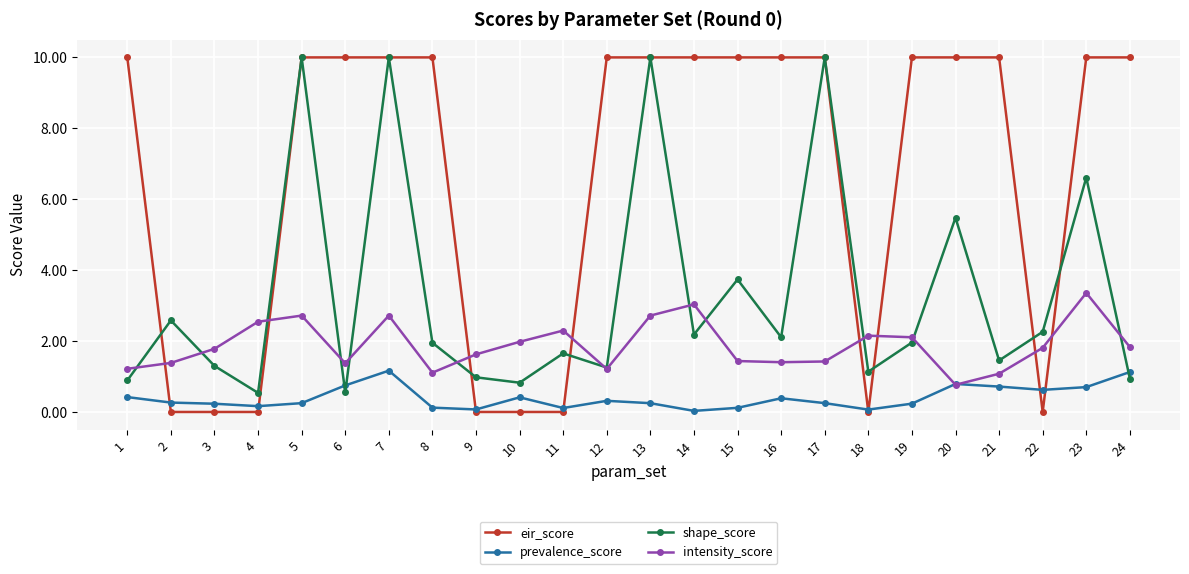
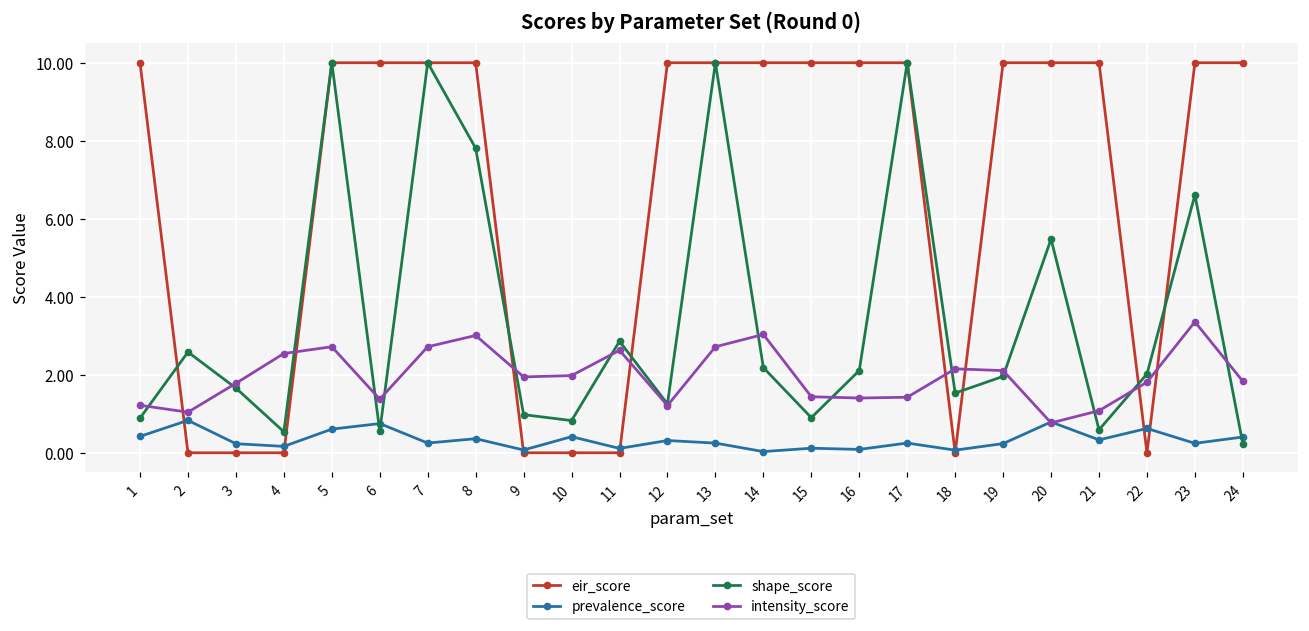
  {
    "eir_score": {
      "1": 10.0,
      "2": 0.0,
      "3": 0.0,
      "4": 0.0,
      "6": 10.0,
      "8": 10.0,
      "10": 0.0,
      "11": 0.0,
      "12": 10.0,
      "14": 10.0,
      "15": 10.0,
      "16": 10.0,
      "19": 10.0,
      "20": 10.0,
      "21": 10.0,
      "22": 0.0,
      "23": 10.0,
      "24": 10.0
    },
    "prevalence_score": {
      "1": 0.4,
-     "2": 0.3,
+     "2": 0.8,
      "3": 0.2,
      "4": 0.2,
-     "5": 0.2,
+     "5": 0.6,
      "6": 0.7,
-     "7": 1.2,
-     "8": 0.1,
+     "7": 0.2,
+     "8": 0.4,
      "10": 0.4,
      "11": 0.1,
      "12": 0.3,
      "13": 0.2,
      "14": 0.0,
      "15": 0.1,
-     "16": 0.4,
+     "16": 0.1,
      "17": 0.2,
      "19": 0.2,
-     "21": 0.7,
+     "21": 0.3,
      "22": 0.6,
-     "23": 0.7,
-     "24": 1.1
+     "23": 0.2,
+     "24": 0.4
    },
    "shape_score": {
      "1": 0.9,
      "2": 2.6,
-     "3": 1.3,
+     "3": 1.7,
      "4": 0.5,
      "6": 0.6,
-     "8": 2.0,
+     "8": 7.8,
      "9": 1.0,
      "10": 0.8,
-     "11": 1.7,
+     "11": 2.9,
      "14": 2.2,
-     "15": 3.7,
+     "15": 0.9,
      "16": 2.1,
-     "18": 1.1,
+     "18": 1.5,
      "19": 2.0,
      "20": 5.5,
-     "21": 1.5,
-     "22": 2.3,
+     "21": 0.6,
+     "22": 2.0,
      "23": 6.6,
-     "24": 0.9
+     "24": 0.2
    },
    "intensity_score": {
      "1": 1.2,
-     "2": 1.4,
+     "2": 1.0,
      "3": 1.8,
      "4": 2.5,
      "5": 2.7,
      "6": 1.4,
      "7": 2.7,
-     "8": 1.1,
-     "9": 1.6,
+     "8": 3.0,
+     "9": 1.9,
      "10": 2.0,
-     "11": 2.3,
+     "11": 2.6,
      "13": 2.7,
      "14": 3.0,
      "15": 1.4,
      "16": 1.4,
      "17": 1.4,
      "18": 2.2,
      "19": 2.1,
      "21": 1.1,
      "22": 1.8,
      "23": 3.4,
      "24": 1.8
    }
  }
